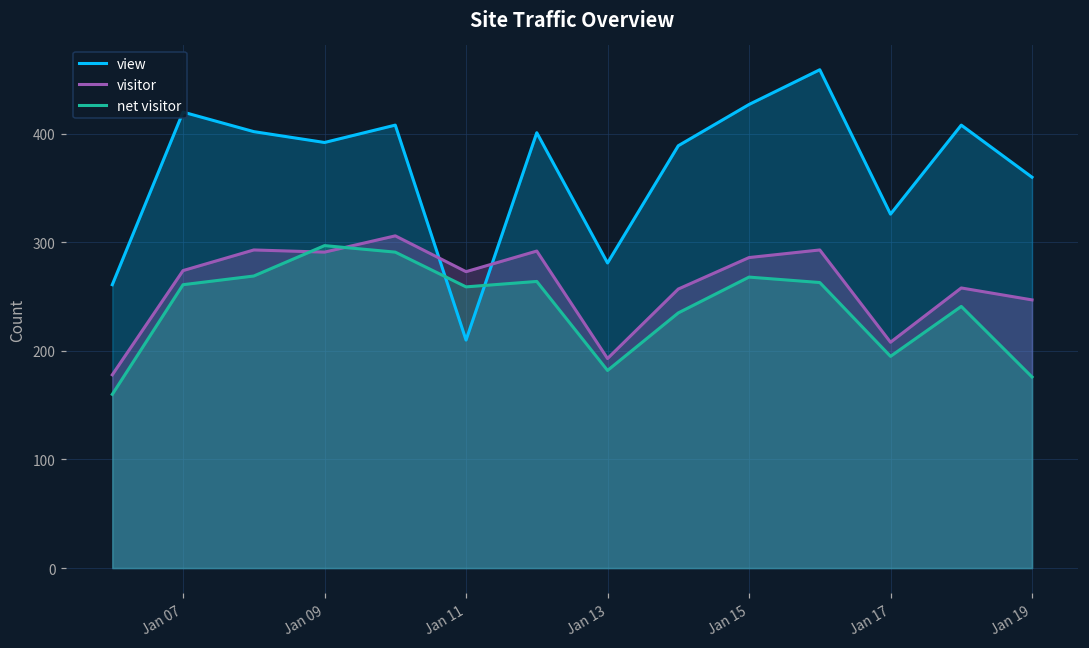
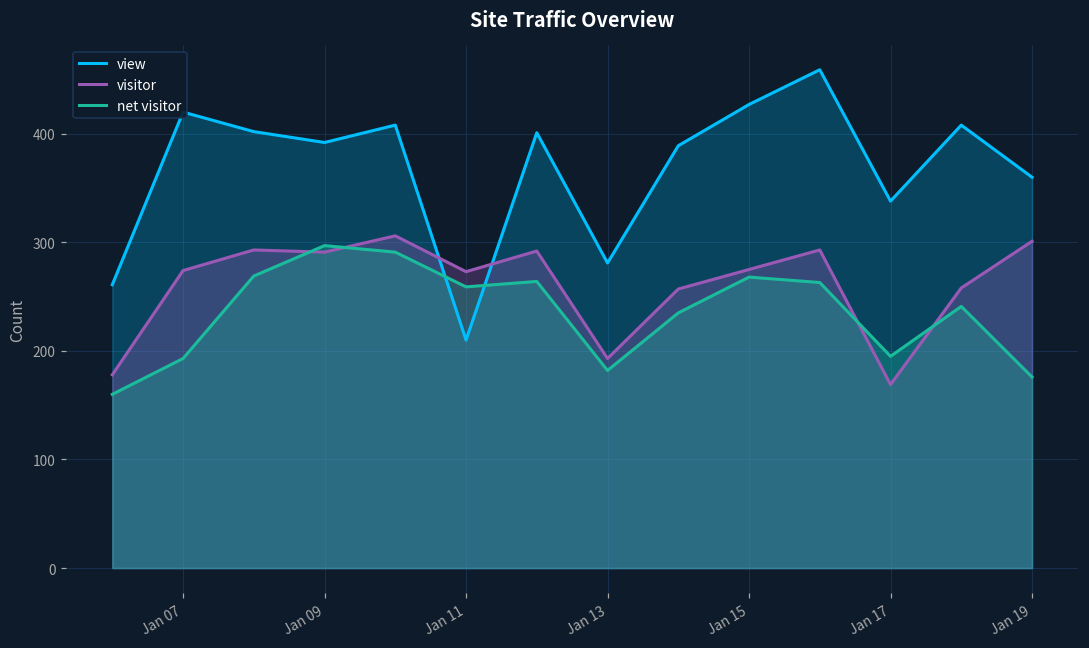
  {
    "view": {
      "Jan 09": 390,
      "Jan 11": 210,
      "Jan 13": 280,
      "Jan 15": 430,
-     "Jan 17": 330,
+     "Jan 17": 340,
      "Jan 19": 360
    },
    "visitor": {
      "Jan 07": 270,
      "Jan 09": 290,
      "Jan 11": 270,
      "Jan 13": 190,
-     "Jan 15": 290,
-     "Jan 17": 210,
-     "Jan 19": 250
+     "Jan 15": 280,
+     "Jan 17": 170,
+     "Jan 19": 300
    },
    "net visitor": {
-     "Jan 07": 260,
+     "Jan 07": 190,
      "Jan 09": 300,
      "Jan 11": 260,
      "Jan 13": 180,
      "Jan 15": 270,
      "Jan 17": 200,
      "Jan 19": 180
    }
  }
